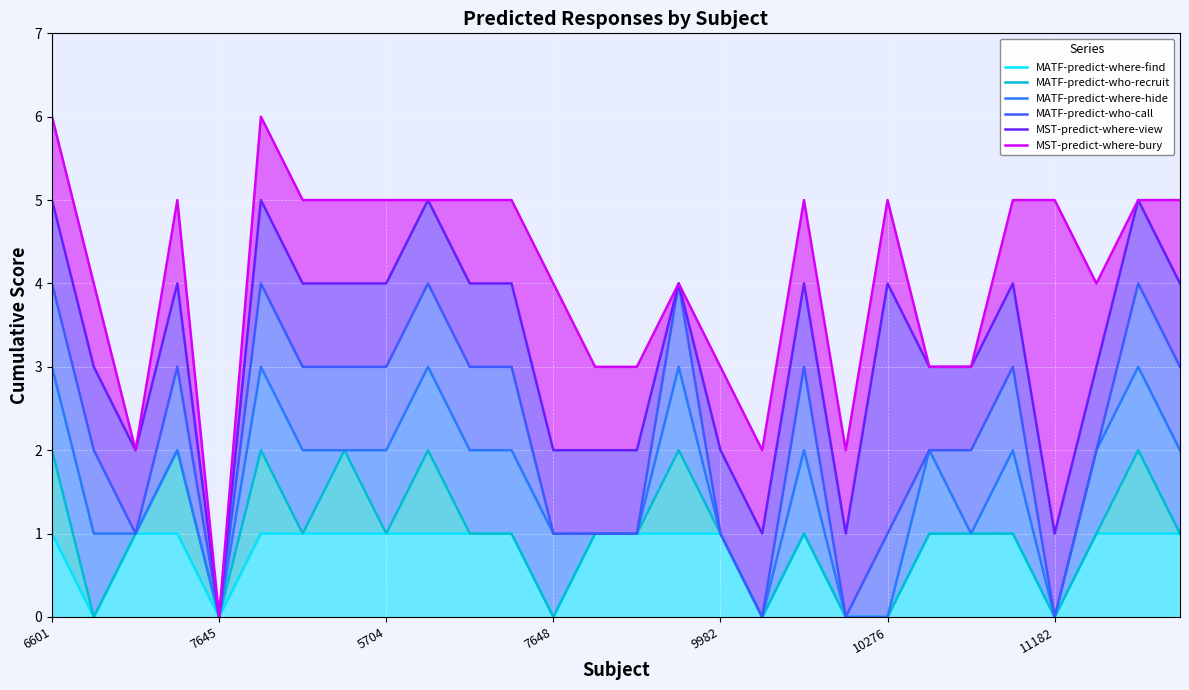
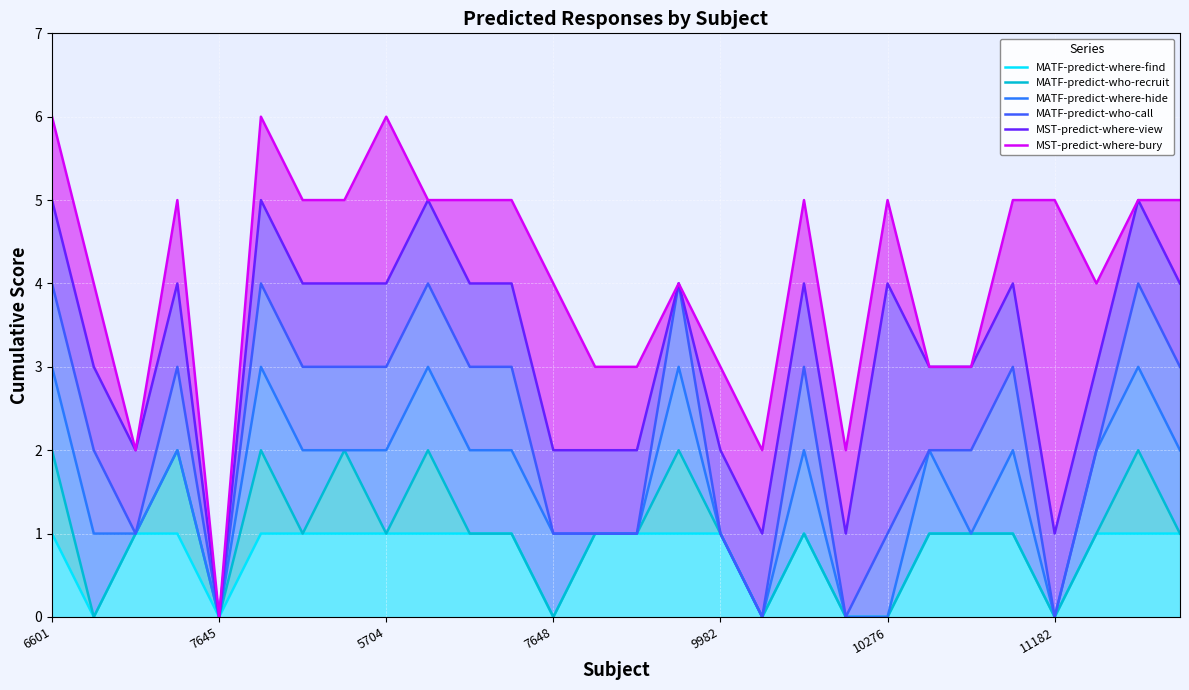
  {
    "MST-predict-where-view": {
      "6601": 1,
      "5704": 1,
      "7648": 1,
      "9982": 1,
      "10276": 3,
      "11182": 1
    },
    "MST-predict-where-bury": {
      "6601": 1,
-     "5704": 1,
+     "5704": 2,
      "7648": 2,
      "9982": 1,
      "10276": 1,
      "11182": 4
    }
  }
